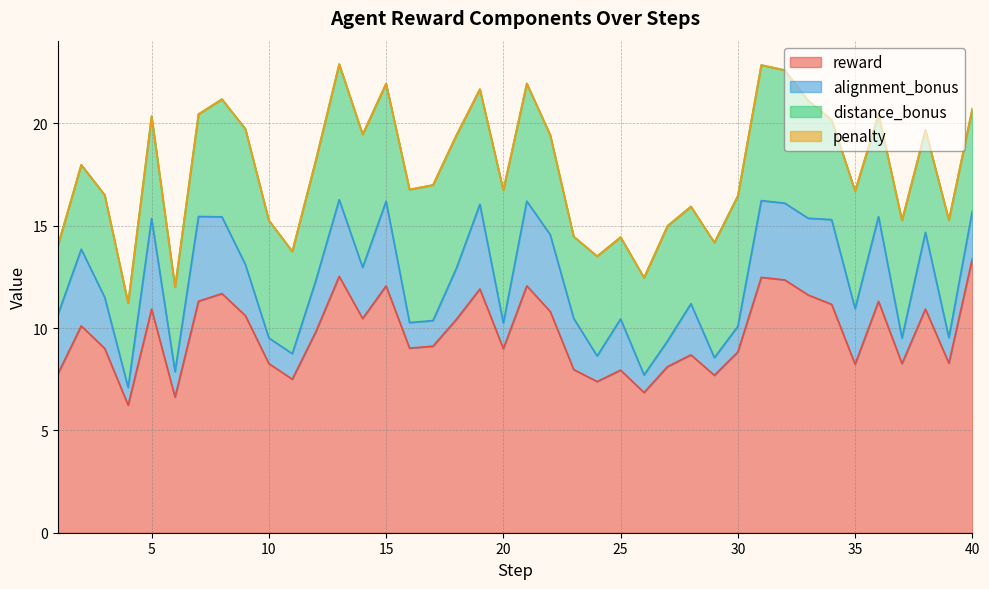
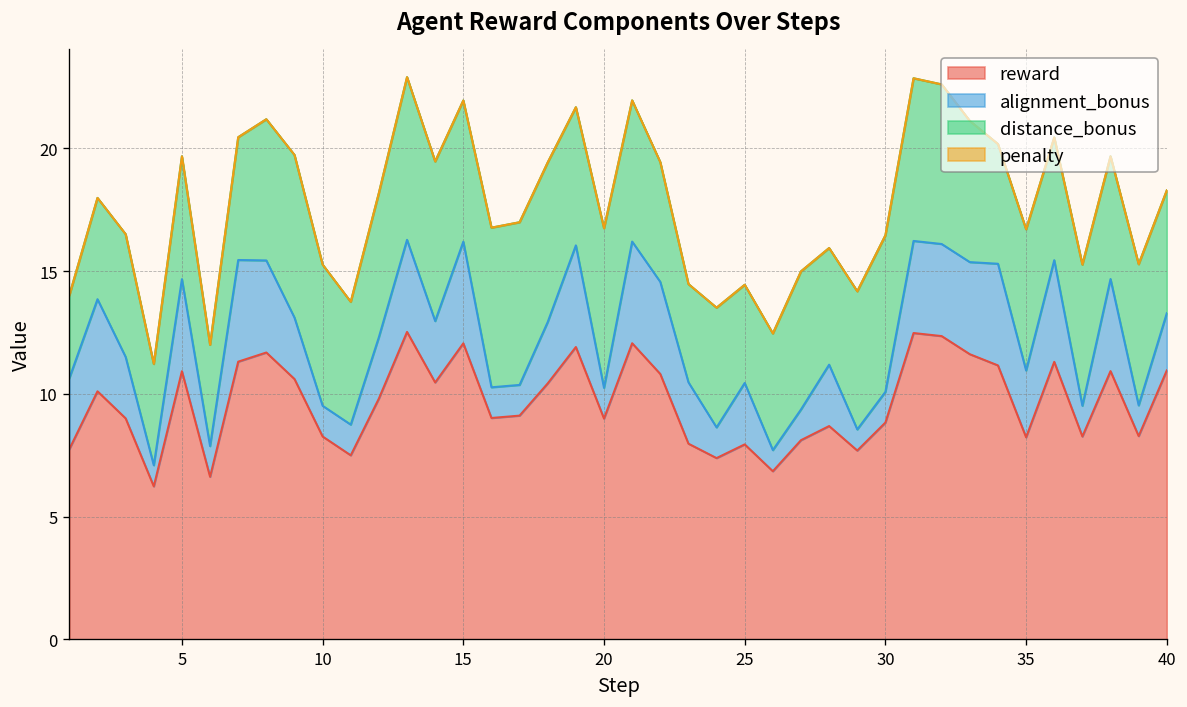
  {
    "reward": {
      "5": 10.9,
      "10": 8.3,
      "15": 12.1,
      "20": 9.0,
      "25": 7.9,
      "30": 8.8,
      "35": 8.2,
-     "40": 13.4
+     "40": 11.0
    },
    "alignment_bonus": {
-     "5": 4.4,
+     "5": 3.8,
      "10": 1.3,
      "15": 4.1,
      "20": 1.3,
      "25": 2.5,
      "30": 1.3,
      "35": 2.7,
      "40": 2.3
    }
  }
